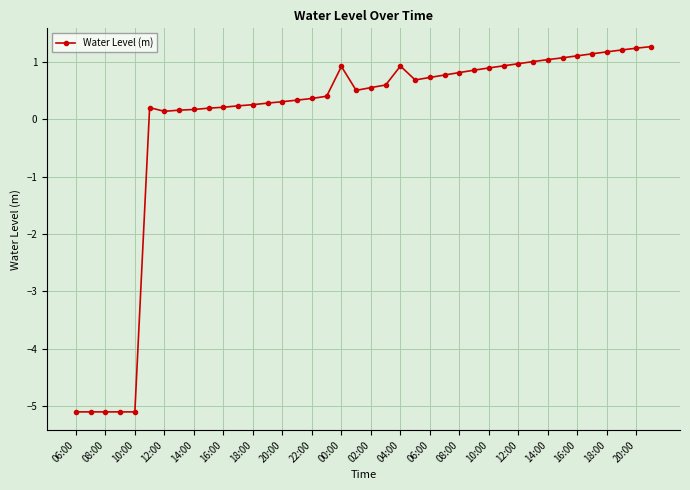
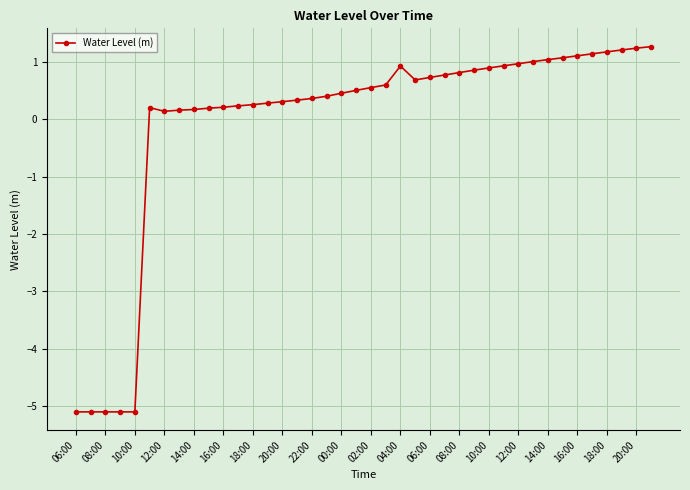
  {
    "22:00": 0.4,
-   "00:00": 0.9,
+   "00:00": 0.5,
    "02:00": 0.6,
    "04:00": 0.9
  }
